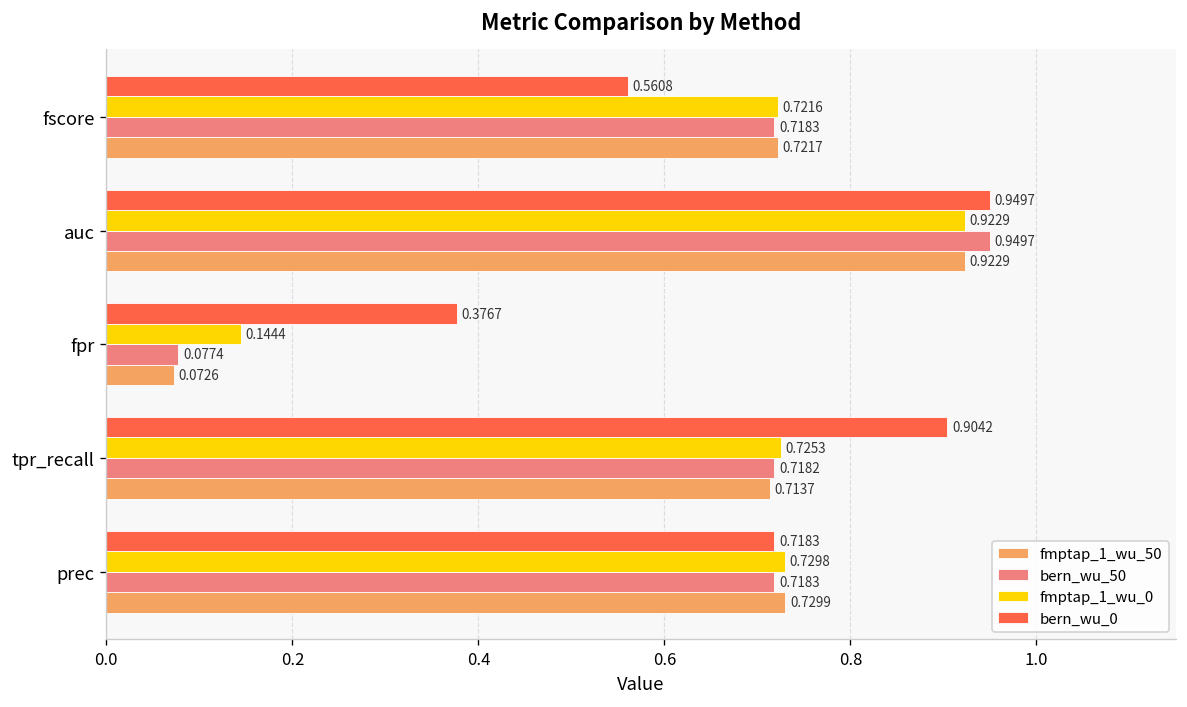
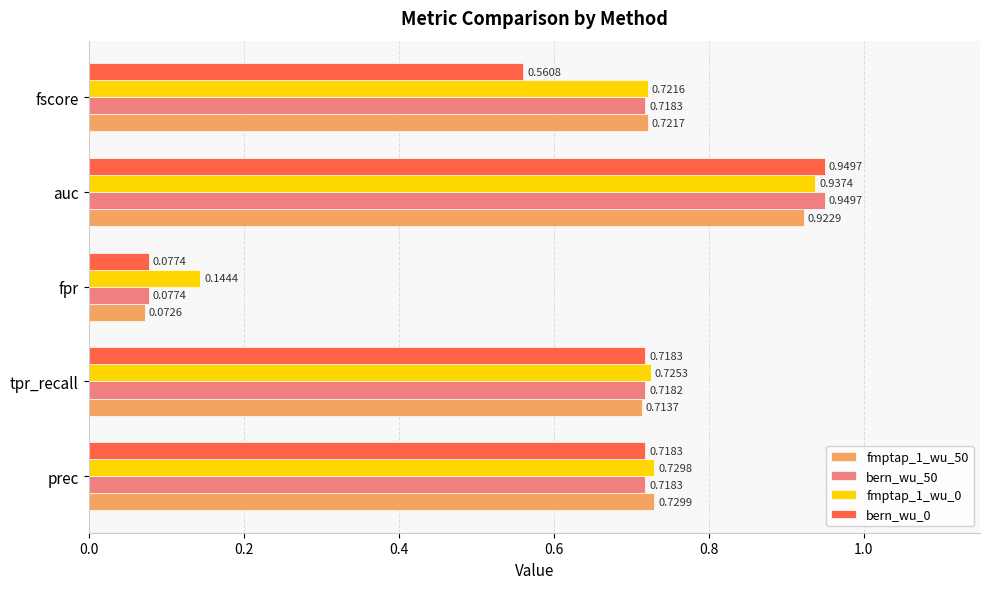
  {
    "fmptap_1_wu_0": {
      "fscore": 0.7216,
-     "auc": 0.9229,
+     "auc": 0.9374,
      "fpr": 0.1444,
      "tpr_recall": 0.7253,
      "prec": 0.7298
    },
    "bern_wu_0": {
      "fscore": 0.5608,
      "auc": 0.9497,
-     "fpr": 0.3767,
-     "tpr_recall": 0.9042,
+     "fpr": 0.0774,
+     "tpr_recall": 0.7183,
      "prec": 0.7183
    }
  }
